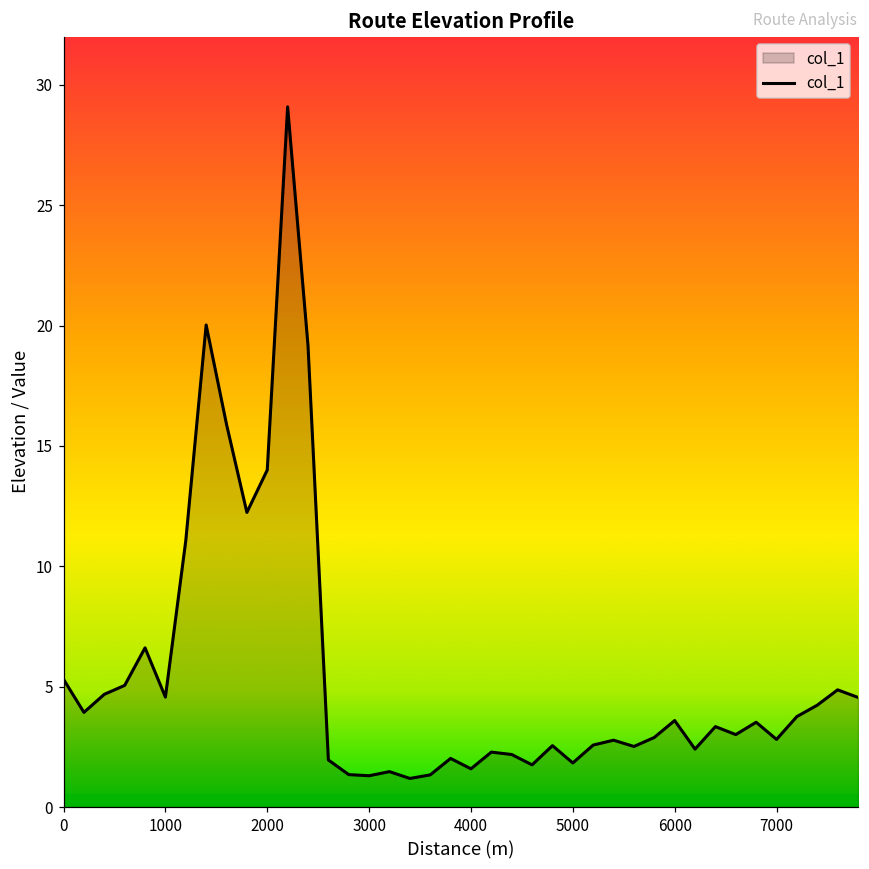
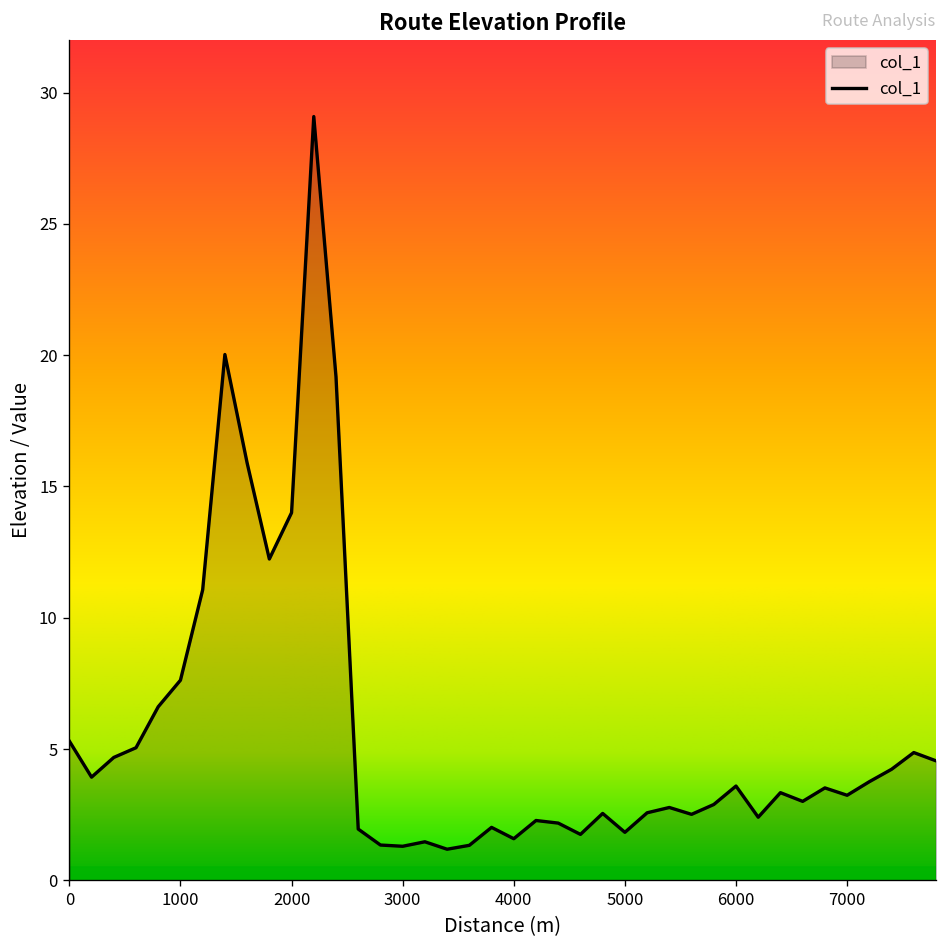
  {
    "0": 5.3,
-   "1000": 4.6,
+   "1000": 7.6,
    "2000": 14.0,
    "3000": 1.3,
    "4000": 1.6,
    "5000": 1.8,
    "6000": 3.6,
-   "7000": 2.8
+   "7000": 3.2
  }
